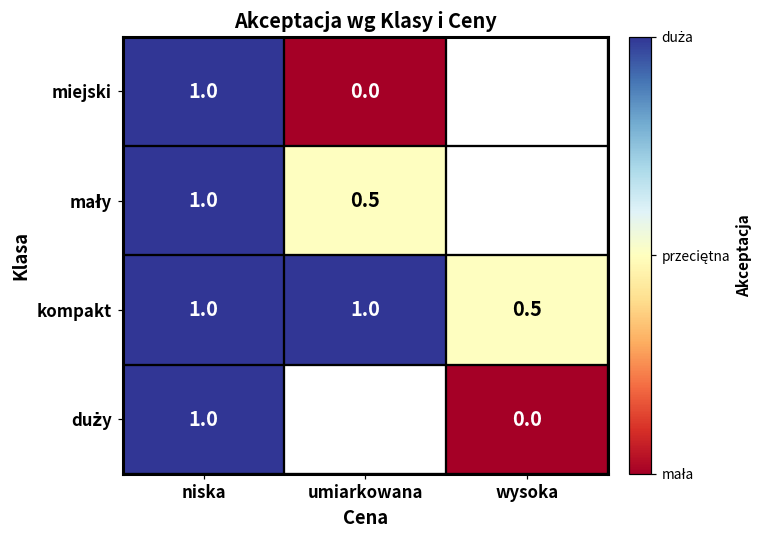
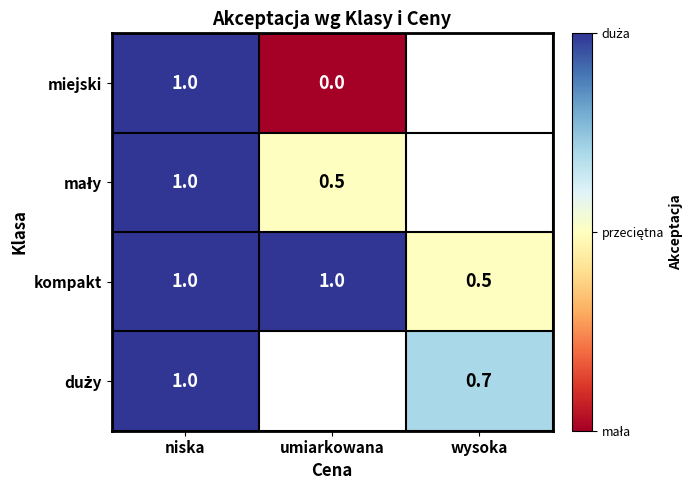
  {
    "miejski": {
      "niska": 1.0,
      "umiarkowana": 0.0
    },
    "mały": {
      "niska": 1.0,
      "umiarkowana": 0.5
    },
    "kompakt": {
      "niska": 1.0,
      "umiarkowana": 1.0,
      "wysoka": 0.5
    },
    "duży": {
      "niska": 1.0,
-     "wysoka": 0.0
+     "wysoka": 0.7
    }
  }
